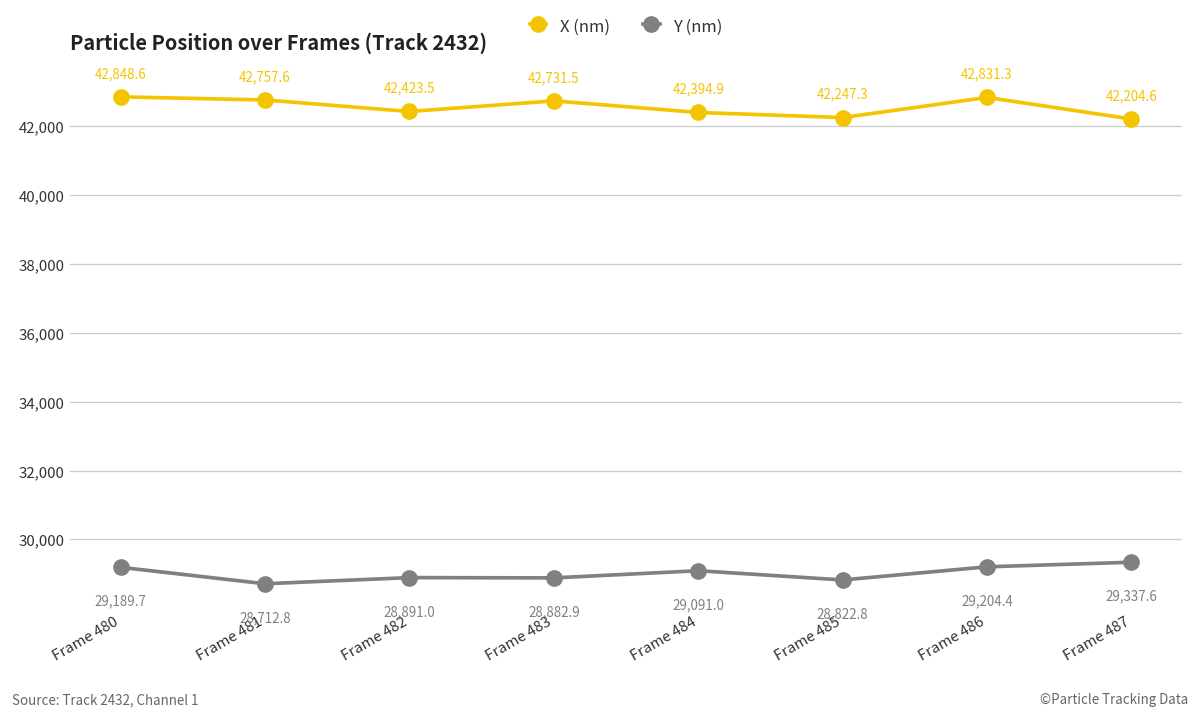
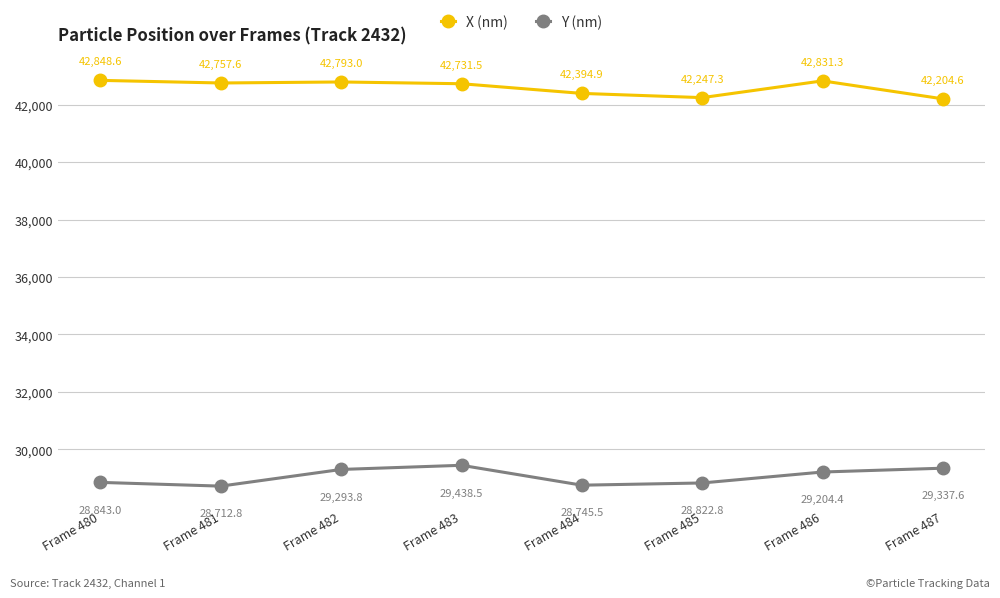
  {
    "X (nm)": {
      "Frame 480": "42,848.6",
      "Frame 481": "42,757.6",
-     "Frame 482": "42,423.5",
+     "Frame 482": "42,793.0",
      "Frame 483": "42,731.5",
      "Frame 484": "42,394.9",
      "Frame 485": "42,247.3",
      "Frame 486": "42,831.3",
      "Frame 487": "42,204.6"
    },
    "Y (nm)": {
-     "Frame 480": "29,189.7",
+     "Frame 480": "28,843.0",
      "Frame 481": "28,712.8",
-     "Frame 482": "28,891.0",
-     "Frame 483": "28,882.9",
-     "Frame 484": "29,091.0",
+     "Frame 482": "29,293.8",
+     "Frame 483": "29,438.5",
+     "Frame 484": "28,745.5",
      "Frame 485": "28,822.8",
      "Frame 486": "29,204.4",
      "Frame 487": "29,337.6"
    }
  }
